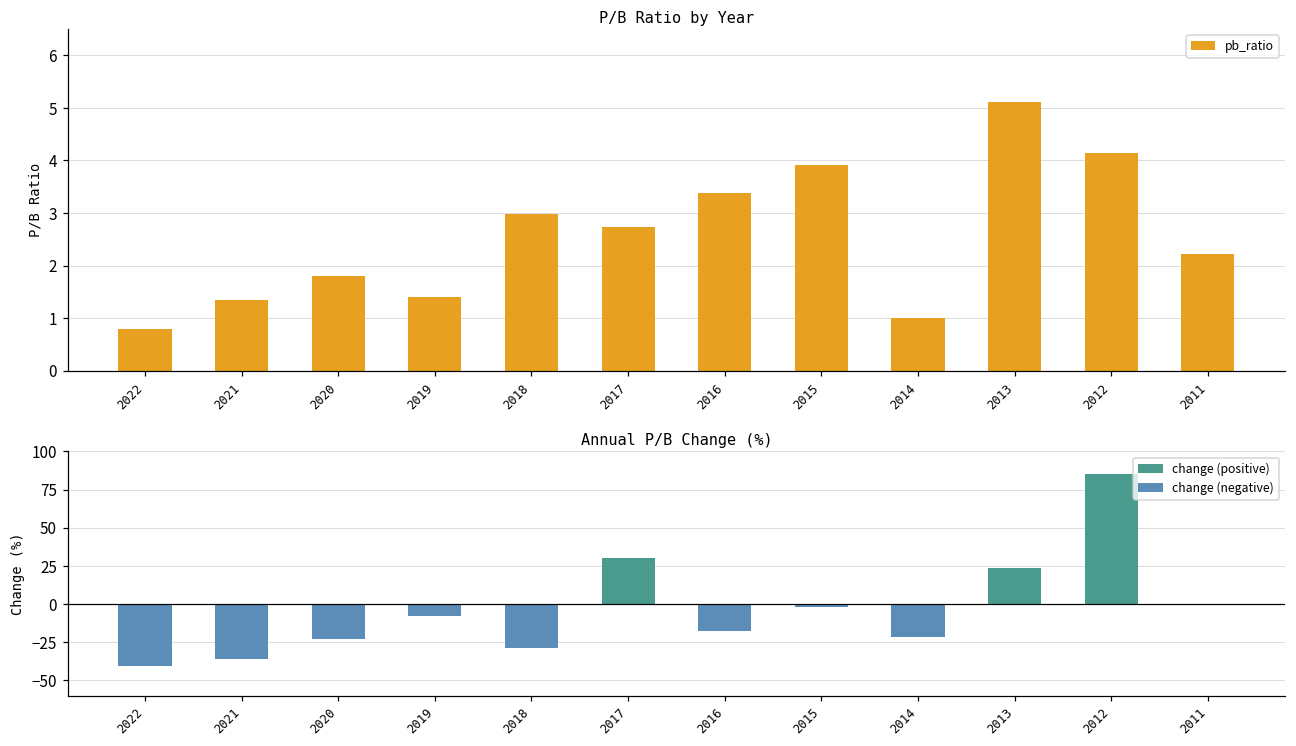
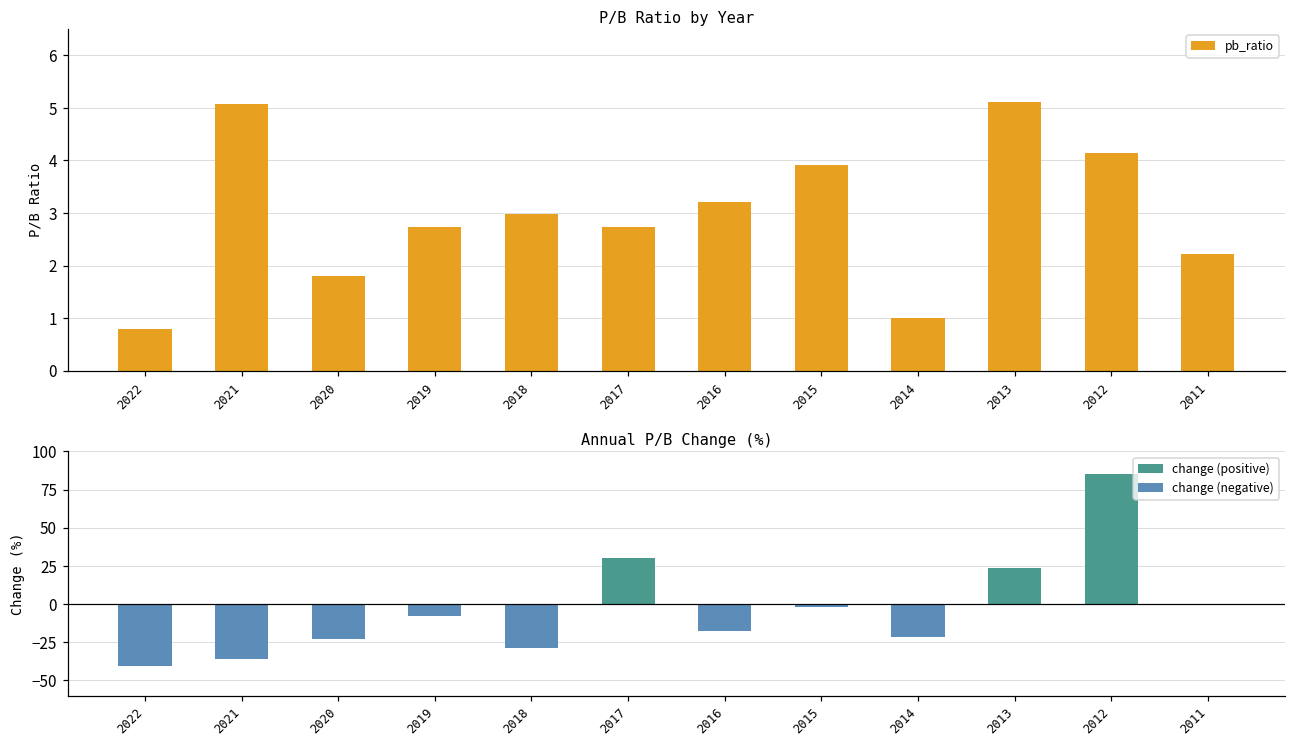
  {
    "P/B Ratio by Year": {
      "2022": 0.8,
-     "2021": 1.4,
+     "2021": 5.1,
      "2020": 1.8,
-     "2019": 1.4,
+     "2019": 2.7,
      "2018": 3.0,
      "2017": 2.7,
-     "2016": 3.4,
+     "2016": 3.2,
      "2015": 3.9,
      "2014": 1.0,
      "2013": 5.1,
      "2012": 4.1,
      "2011": 2.2
    }
  }
